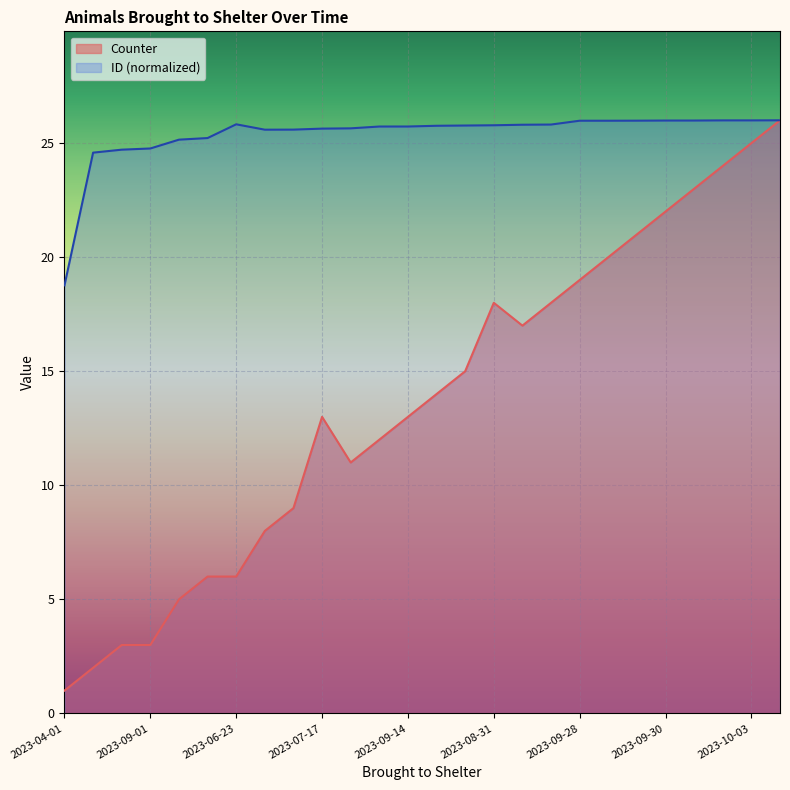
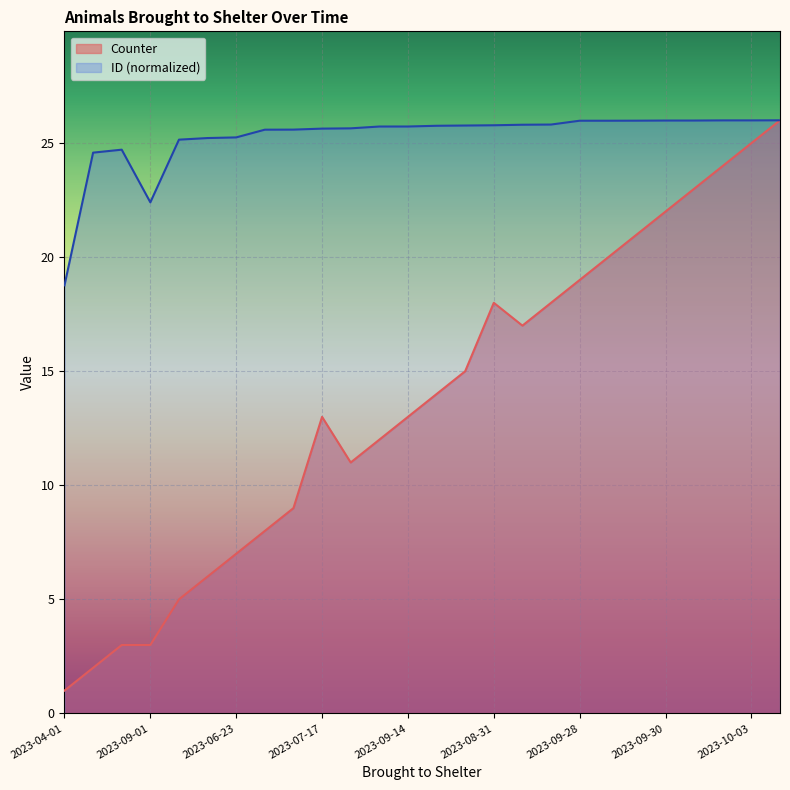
  {
    "Counter": {
      "2023-04-01": 1,
      "2023-09-01": 3,
-     "2023-06-23": 6,
+     "2023-06-23": 7,
      "2023-07-17": 13,
      "2023-08-31": 18
    },
    "ID (normalized)": {
      "2023-04-01": 18.8,
-     "2023-09-01": 24.8,
-     "2023-06-23": 25.8,
+     "2023-09-01": 22.4,
+     "2023-06-23": 25.3,
      "2023-07-17": 25.6,
      "2023-08-31": 25.8
    }
  }
